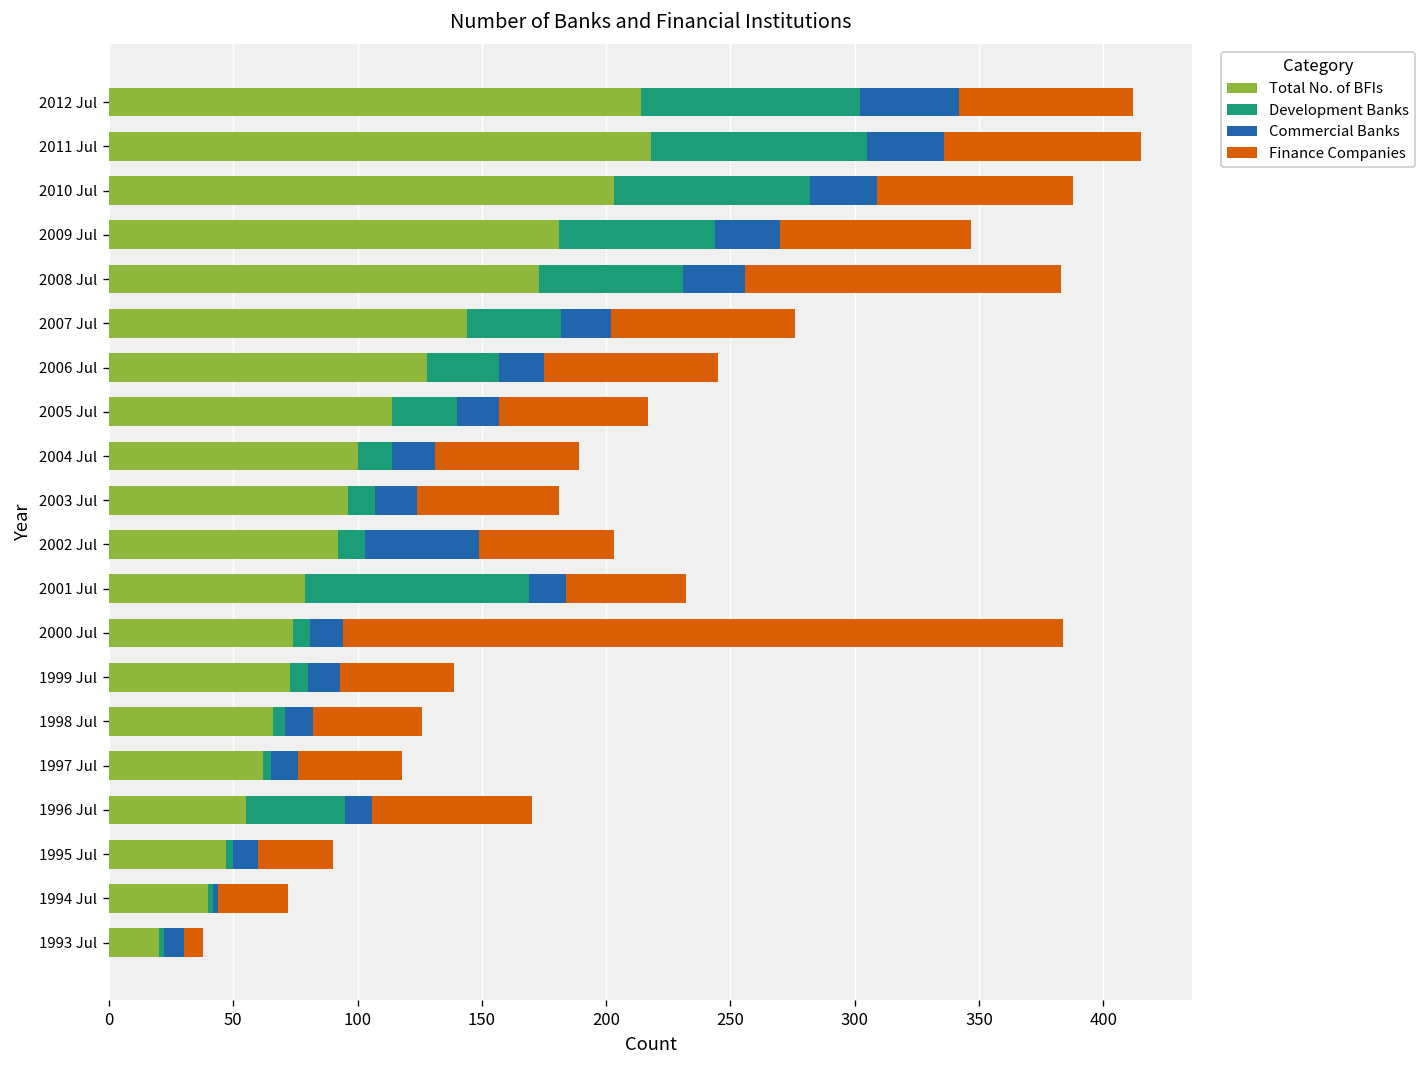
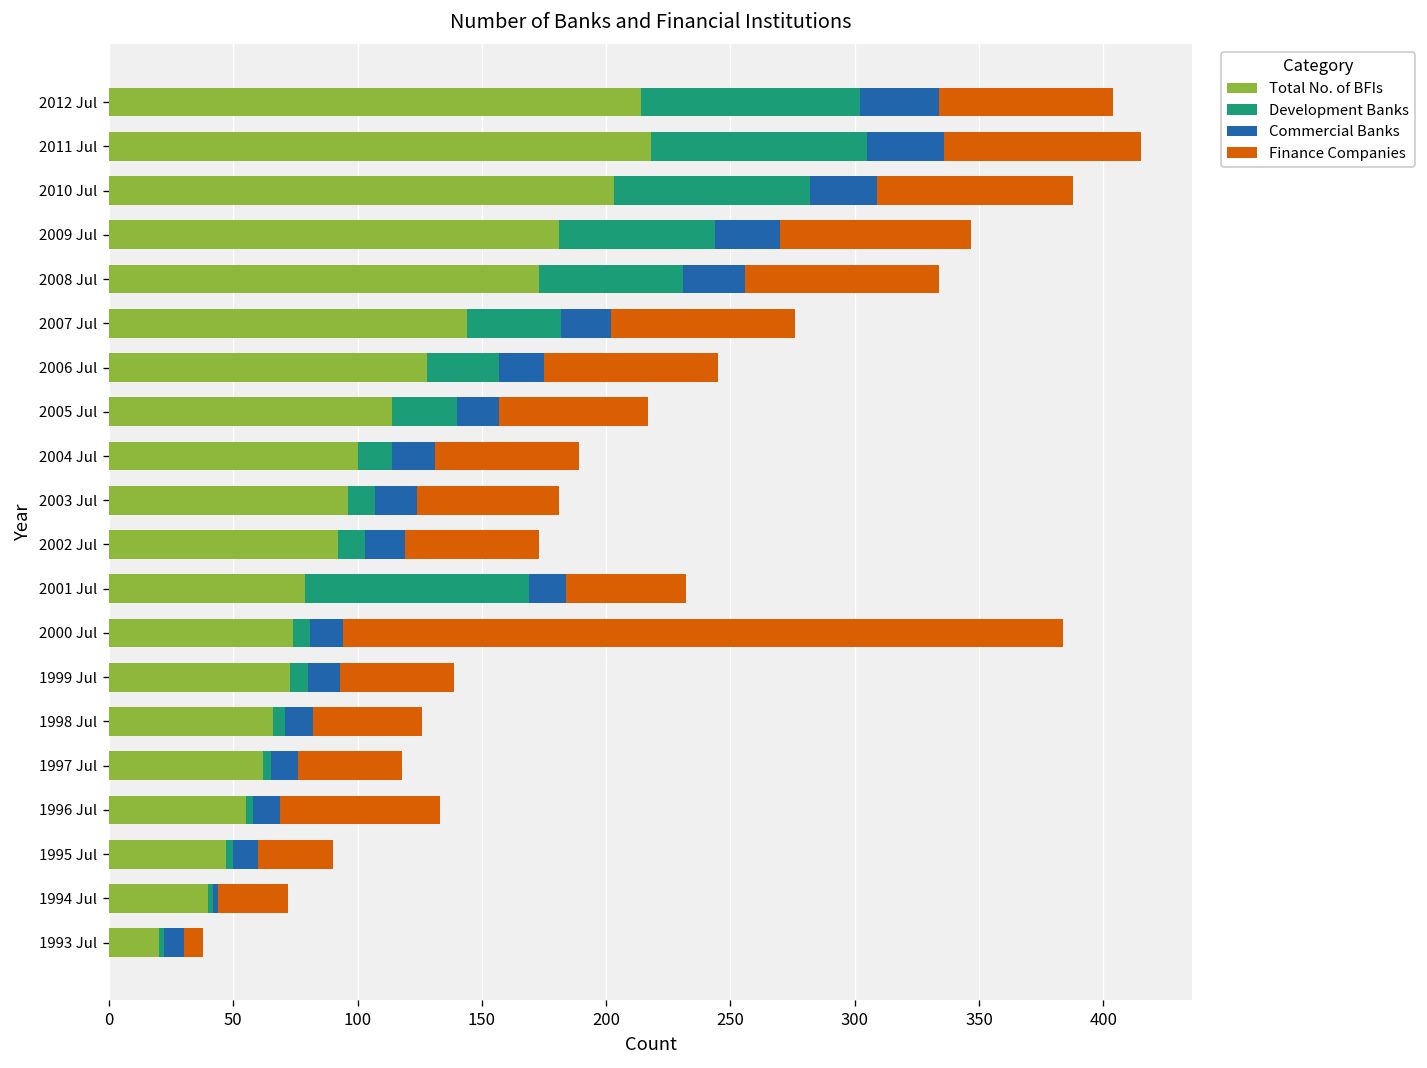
  {
    "Total No. of BFIs": {
      "2012 Jul": 214,
      "2011 Jul": 218,
      "2010 Jul": 203,
      "2009 Jul": 181,
      "2008 Jul": 173,
      "2007 Jul": 144,
      "2006 Jul": 128,
      "2005 Jul": 114,
      "2004 Jul": 100,
      "2003 Jul": 96,
      "2002 Jul": 92,
      "2001 Jul": 79,
      "2000 Jul": 74,
      "1999 Jul": 73,
      "1998 Jul": 66,
      "1997 Jul": 62,
      "1996 Jul": 55,
      "1995 Jul": 47,
      "1994 Jul": 40,
      "1993 Jul": 20
    },
    "Development Banks": {
      "2012 Jul": 88,
      "2011 Jul": 87,
      "2010 Jul": 79,
      "2009 Jul": 63,
      "2008 Jul": 58,
      "2007 Jul": 38,
      "2006 Jul": 29,
      "2005 Jul": 26,
      "2004 Jul": 14,
      "2003 Jul": 11,
      "2002 Jul": 11,
      "2001 Jul": 90,
      "2000 Jul": 7,
      "1999 Jul": 7,
      "1998 Jul": 5,
      "1997 Jul": 3,
-     "1996 Jul": 40,
+     "1996 Jul": 3,
      "1995 Jul": 3,
      "1994 Jul": 2,
      "1993 Jul": 2
    },
    "Commercial Banks": {
-     "2012 Jul": 40,
+     "2012 Jul": 32,
      "2011 Jul": 31,
      "2010 Jul": 27,
      "2009 Jul": 26,
      "2008 Jul": 25,
      "2007 Jul": 20,
      "2006 Jul": 18,
      "2005 Jul": 17,
      "2004 Jul": 17,
      "2003 Jul": 17,
-     "2002 Jul": 46,
+     "2002 Jul": 16,
      "2001 Jul": 15,
      "2000 Jul": 13,
      "1999 Jul": 13,
      "1998 Jul": 11,
      "1997 Jul": 11,
      "1996 Jul": 11,
      "1995 Jul": 10,
      "1994 Jul": 2,
      "1993 Jul": 8
    },
    "Finance Companies": {
      "2012 Jul": 70,
      "2011 Jul": 79,
      "2010 Jul": 79,
      "2009 Jul": 77,
-     "2008 Jul": 127,
+     "2008 Jul": 78,
      "2007 Jul": 74,
      "2006 Jul": 70,
      "2005 Jul": 60,
      "2004 Jul": 58,
      "2003 Jul": 57,
      "2002 Jul": 54,
      "2001 Jul": 48,
      "2000 Jul": 290,
      "1999 Jul": 46,
      "1998 Jul": 44,
      "1997 Jul": 42,
      "1996 Jul": 64,
      "1995 Jul": 30,
      "1994 Jul": 28,
      "1993 Jul": 8
    }
  }
